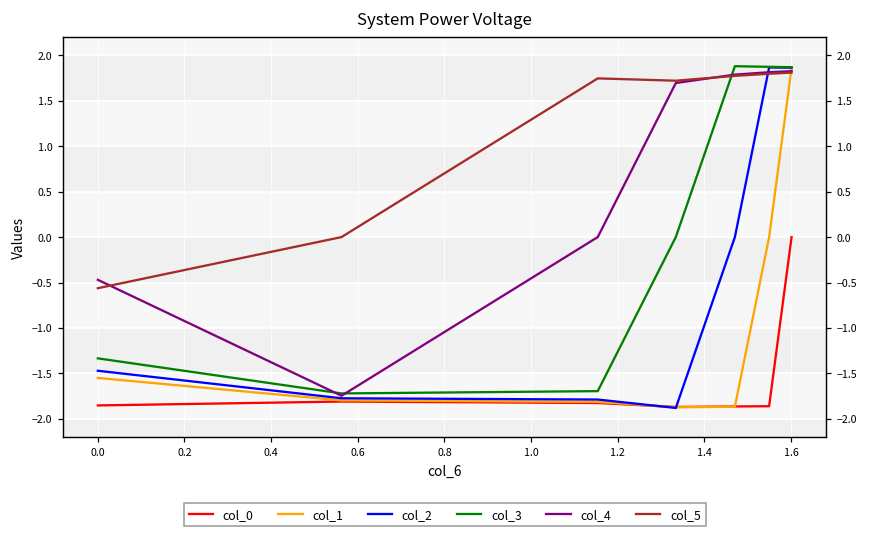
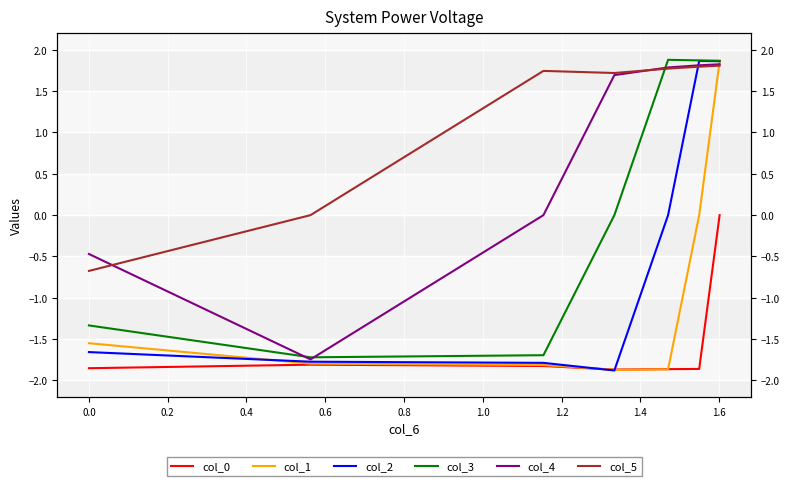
  {
    "col_0": {
      "0.0": -1.9
    },
    "col_1": {
      "0.0": -1.5
    },
    "col_2": {
-     "0.0": -1.5
+     "0.0": -1.7
    },
    "col_3": {
      "0.0": -1.3
    },
    "col_4": {
      "0.0": -0.5
    },
    "col_5": {
-     "0.0": -0.6
+     "0.0": -0.7
    }
  }
